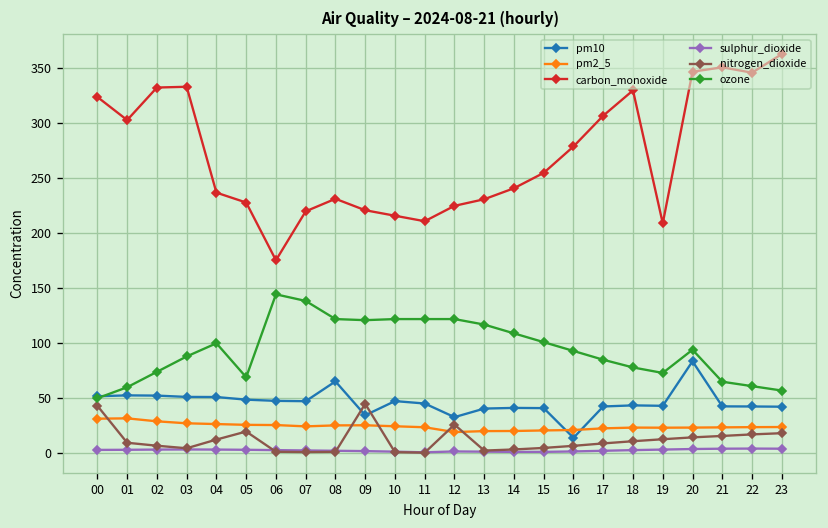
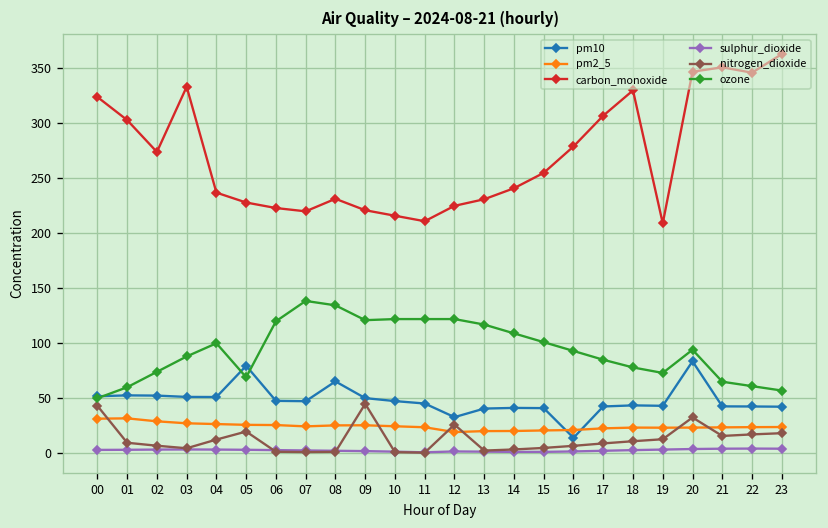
  {
    "pm10": {
      "01": 50,
      "02": 50,
      "03": 50,
      "04": 50,
-     "05": 50,
+     "05": 80,
      "06": 50,
      "07": 50,
      "08": 70,
-     "09": 30,
+     "09": 50,
      "10": 50,
      "11": 50,
      "12": 30,
      "13": 40,
      "14": 40,
      "15": 40,
      "16": 10,
      "17": 40,
      "18": 40,
      "19": 40,
      "20": 80,
      "21": 40,
      "22": 40,
      "23": 40
    },
    "pm2_5": {
      "00": 30,
      "01": 30,
      "02": 30,
      "03": 30,
      "04": 30,
      "05": 30,
      "06": 30,
      "07": 20,
      "08": 30,
      "09": 30,
      "10": 20,
      "11": 20,
      "12": 20,
      "13": 20,
      "14": 20,
      "15": 20,
      "16": 20,
      "17": 20,
      "18": 20,
      "19": 20,
      "20": 20,
      "21": 20,
      "22": 20,
      "23": 20
    },
    "carbon_monoxide": {
      "00": 320,
      "01": 300,
-     "02": 330,
+     "02": 270,
      "03": 330,
      "04": 240,
      "05": 230,
-     "06": 180,
+     "06": 220,
      "07": 220,
      "08": 230,
      "09": 220,
      "10": 220,
      "11": 210,
      "12": 230,
      "13": 230,
      "14": 240,
      "15": 260,
      "16": 280,
      "17": 310,
      "19": 210
    },
    "sulphur_dioxide": {
      "00": 0,
      "01": 0,
      "02": 0,
      "04": 0,
      "05": 0,
      "09": 0,
      "12": 0,
      "15": 0,
      "16": 0,
      "17": 0,
      "18": 0,
      "19": 0,
      "20": 0,
      "21": 0,
      "22": 0,
      "23": 0
    },
    "nitrogen_dioxide": {
      "00": 40,
      "01": 10,
      "02": 10,
      "04": 10,
      "05": 20,
      "09": 40,
      "12": 30,
      "15": 0,
      "16": 10,
      "17": 10,
      "18": 10,
      "19": 10,
-     "20": 10,
+     "20": 30,
      "21": 20,
      "22": 20,
      "23": 20
    },
    "ozone": {
      "01": 60,
      "02": 70,
      "03": 90,
      "04": 100,
      "05": 70,
-     "06": 140,
+     "06": 120,
      "07": 140,
-     "08": 120,
+     "08": 130,
      "09": 120,
      "10": 120,
      "11": 120,
      "12": 120,
      "13": 120,
      "14": 110,
      "15": 100,
      "16": 90,
      "17": 90,
      "18": 80,
      "19": 70,
      "20": 90,
      "21": 70,
      "22": 60,
      "23": 60
    }
  }
